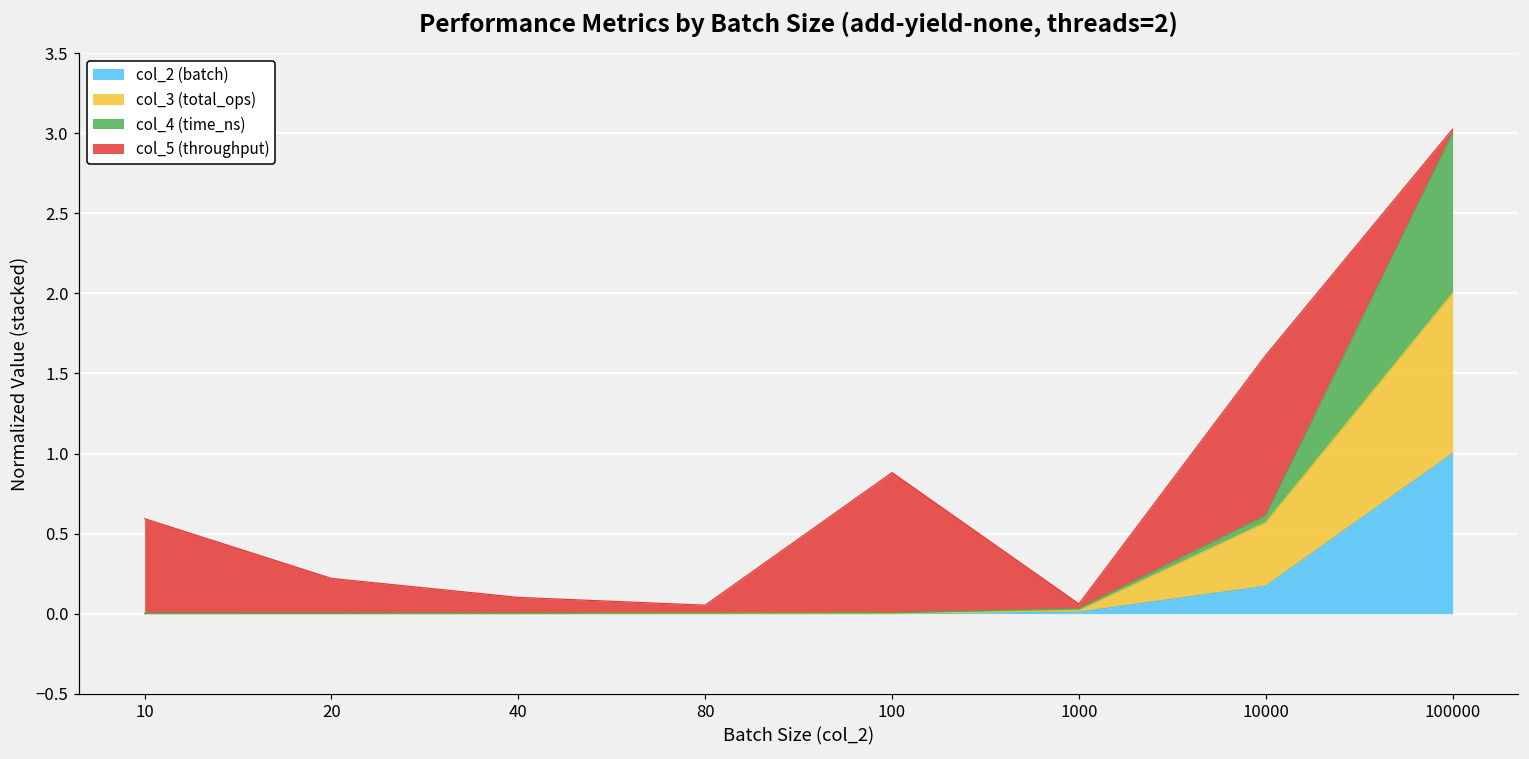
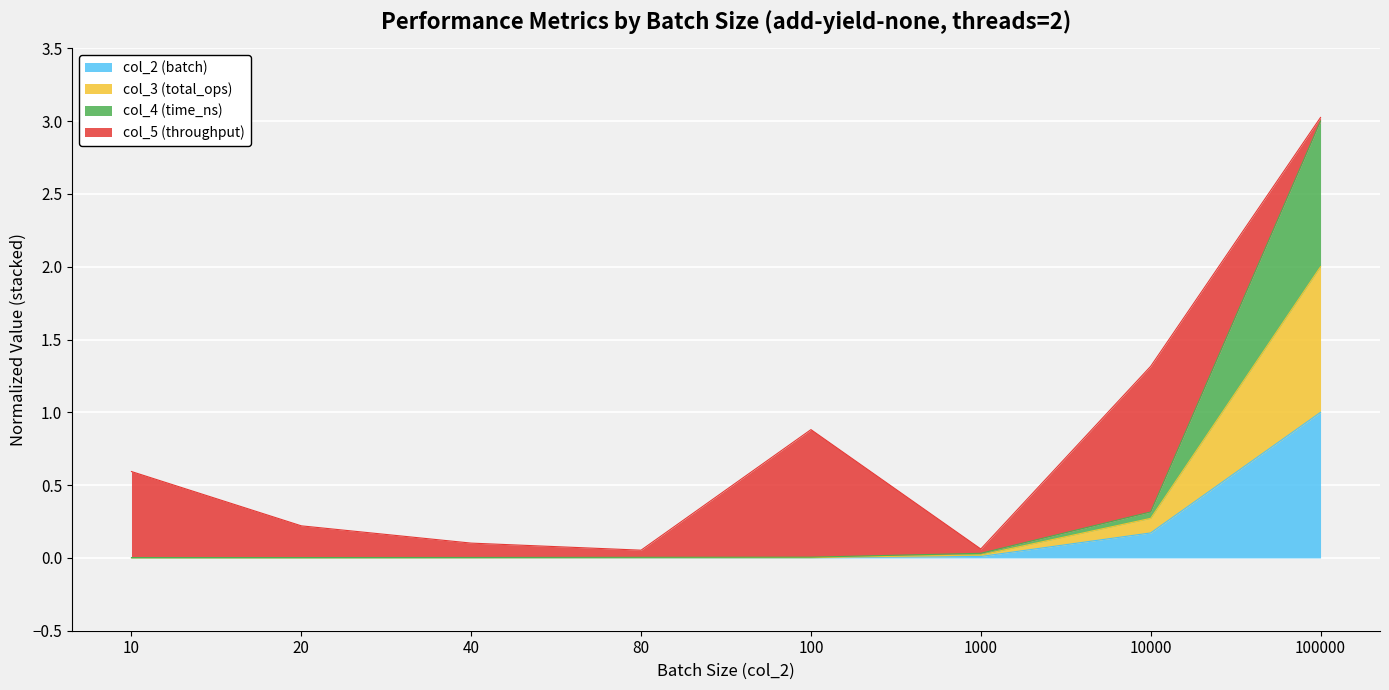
  {
    "col_2 (batch)": {
      "10000": 0.17,
      "100000": 1.00
    },
    "col_3 (total_ops)": {
-     "10000": 0.40,
+     "10000": 0.10,
      "100000": 1.00
    },
    "col_4 (time_ns)": {
      "10000": 0.04,
      "100000": 1.00
    },
    "col_5 (throughput)": {
      "10": 0.59,
      "20": 0.22,
      "40": 0.10,
      "80": 0.05,
      "100": 0.88,
      "1000": 0.03,
      "10000": 1.00,
      "100000": 0.03
    }
  }
